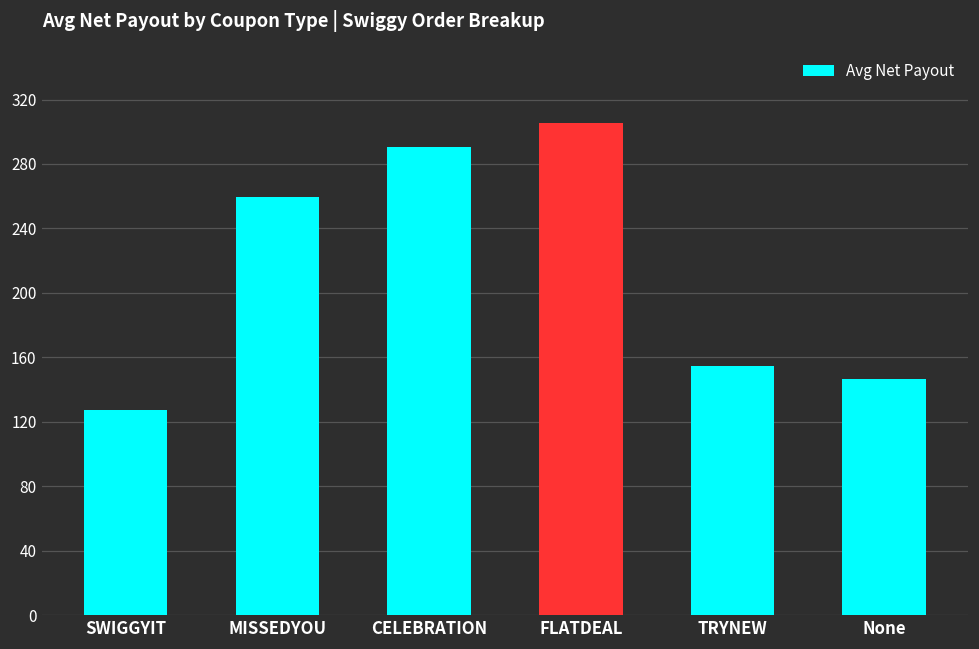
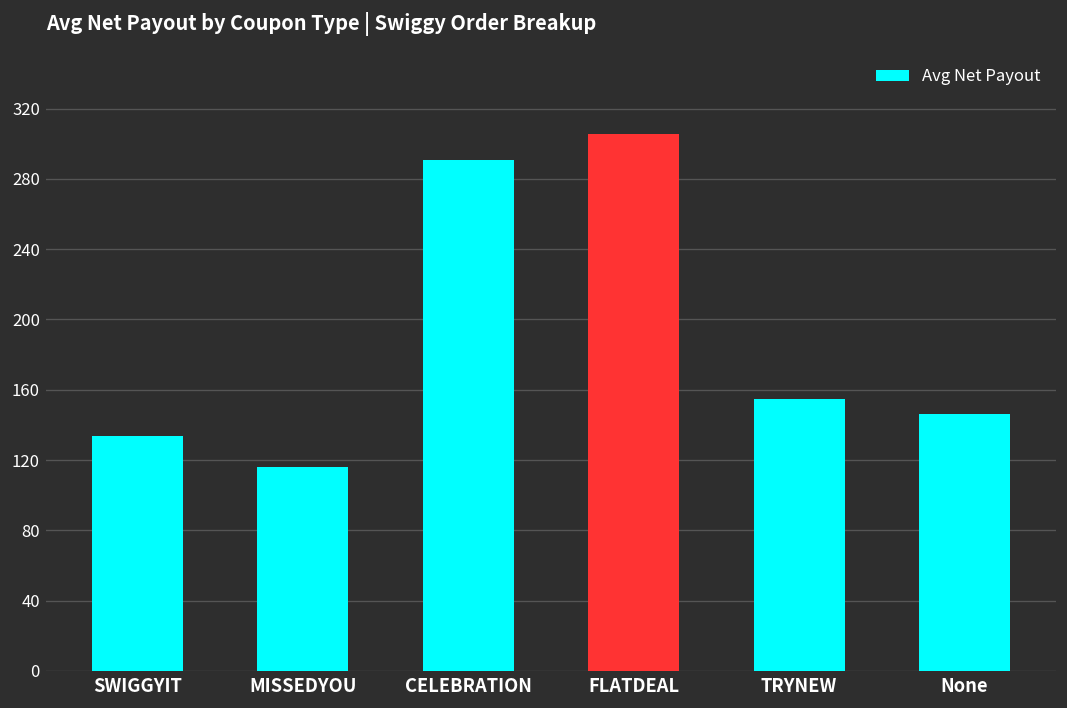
  {
-   "SWIGGYIT": 127,
-   "MISSEDYOU": 259,
+   "SWIGGYIT": 133,
+   "MISSEDYOU": 116,
    "CELEBRATION": 291,
    "FLATDEAL": 306,
    "TRYNEW": 155,
    "None": 146
  }
